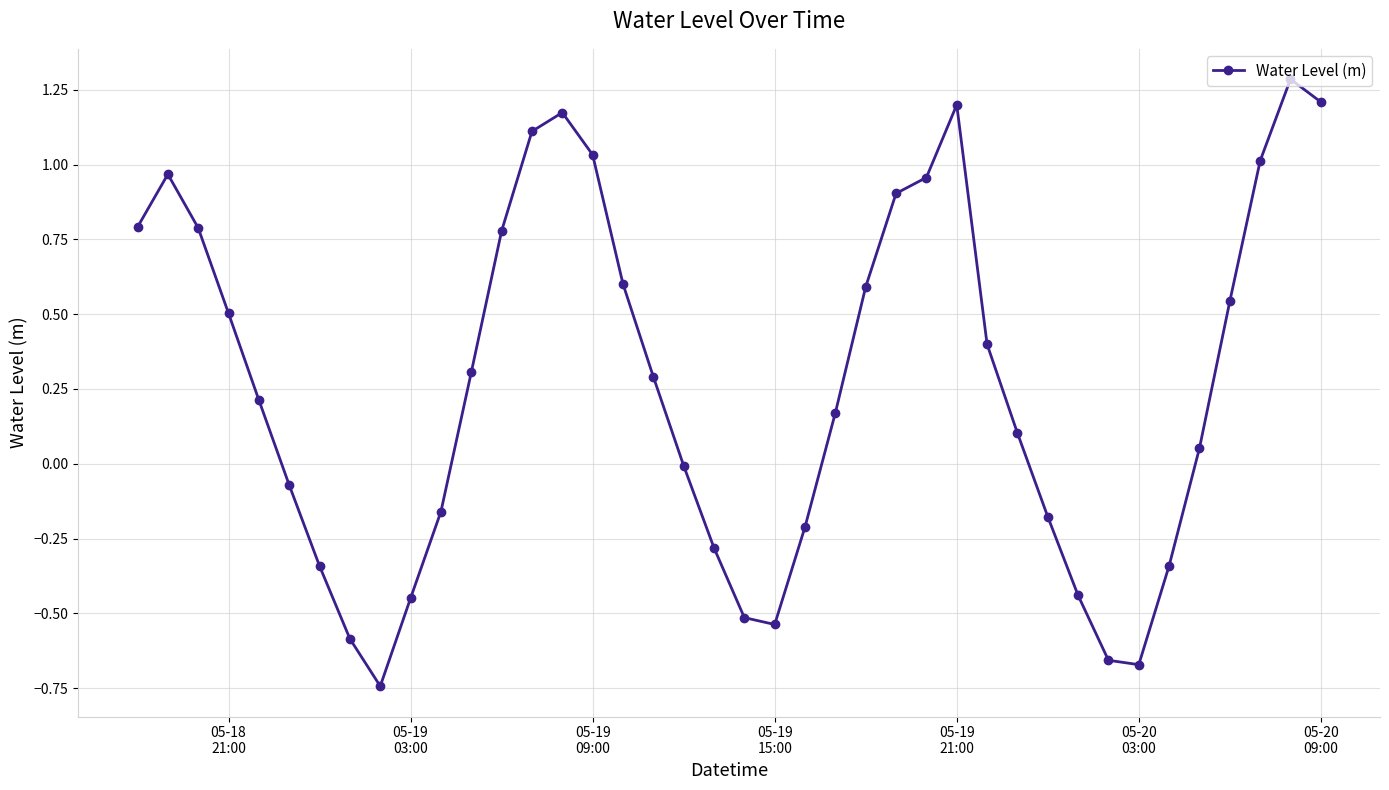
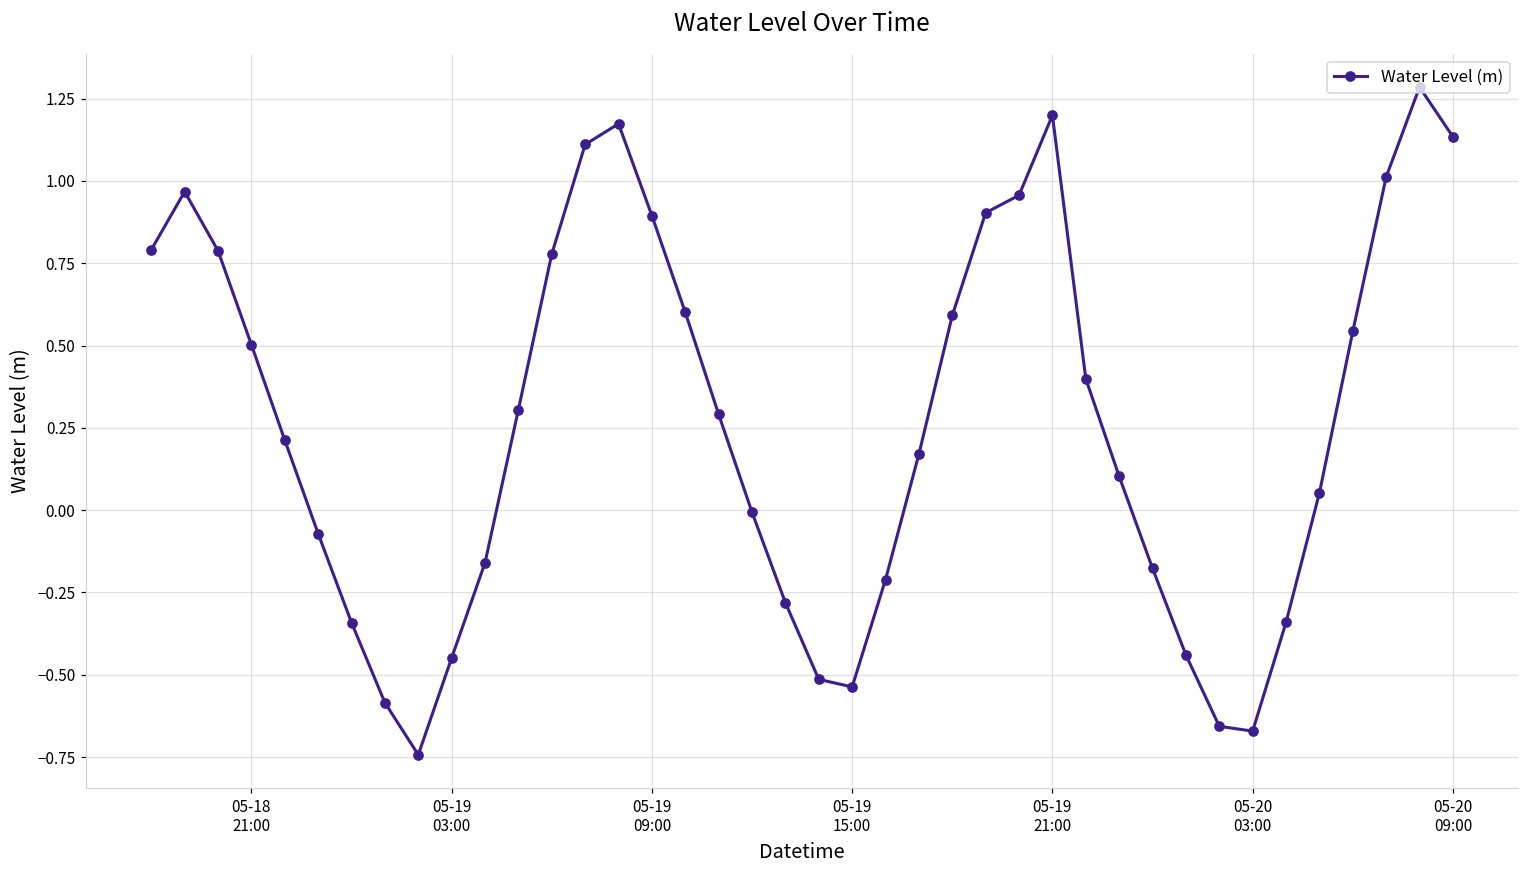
  {
    "05-18 21:00": 0.50,
    "05-19 03:00": -0.45,
-   "05-19 09:00": 1.03,
+   "05-19 09:00": 0.89,
    "05-19 15:00": -0.54,
    "05-19 21:00": 1.20,
    "05-20 03:00": -0.67,
-   "05-20 09:00": 1.21
+   "05-20 09:00": 1.13
  }
